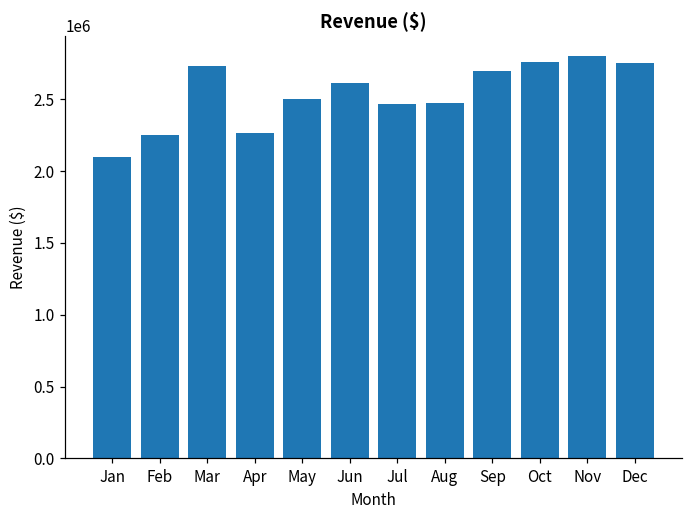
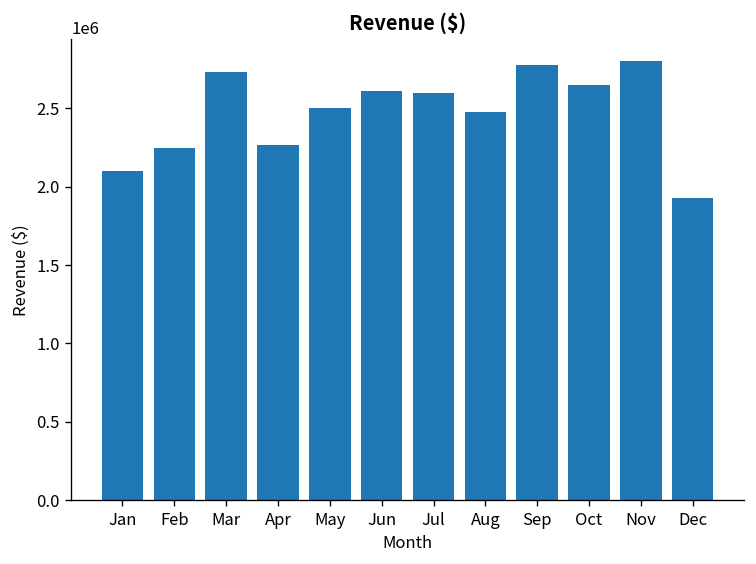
  {
    "Jan": 2100000,
    "Feb": 2250000,
    "Mar": 2730000,
    "Apr": 2260000,
    "May": 2500000,
    "Jun": 2610000,
-   "Jul": 2470000,
+   "Jul": 2600000,
    "Aug": 2470000,
-   "Sep": 2700000,
-   "Oct": 2760000,
+   "Sep": 2780000,
+   "Oct": 2650000,
    "Nov": 2800000,
-   "Dec": 2750000
+   "Dec": 1930000
  }
